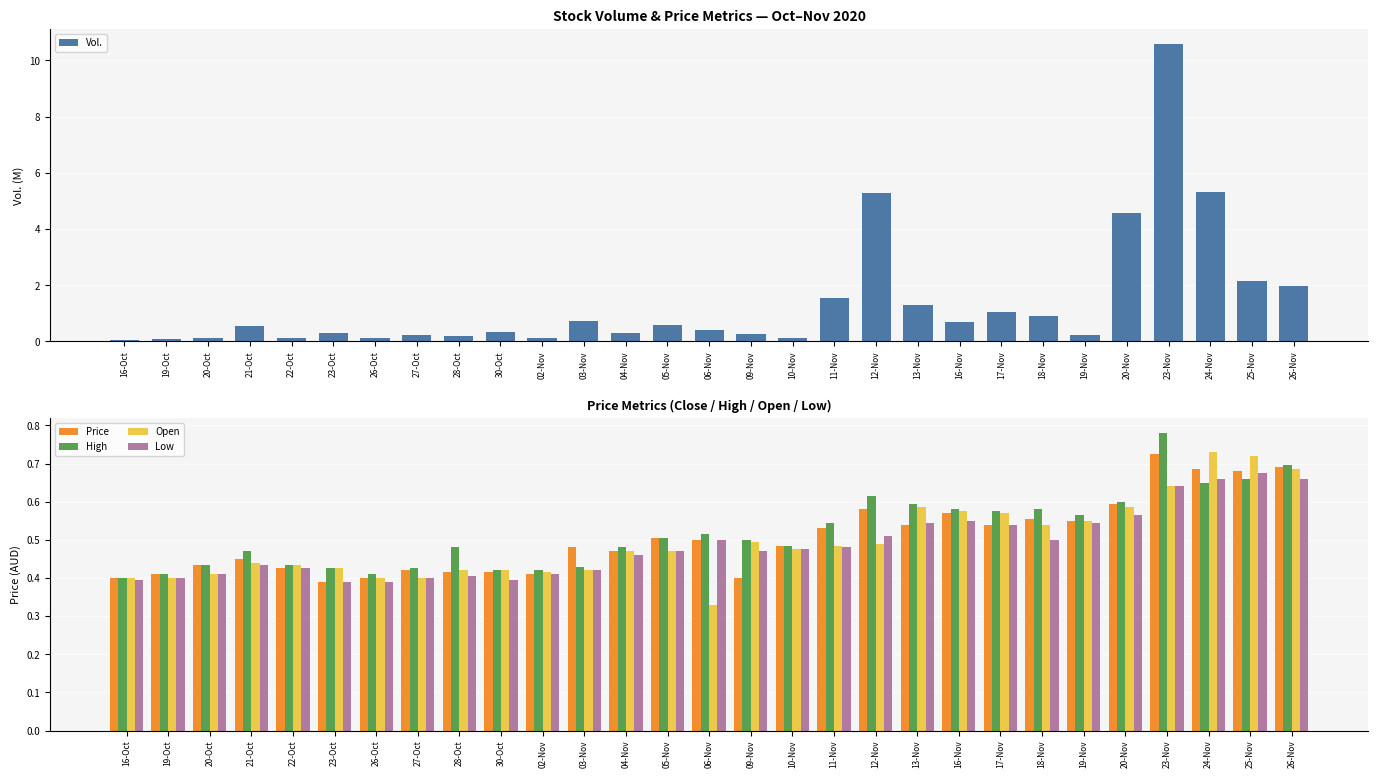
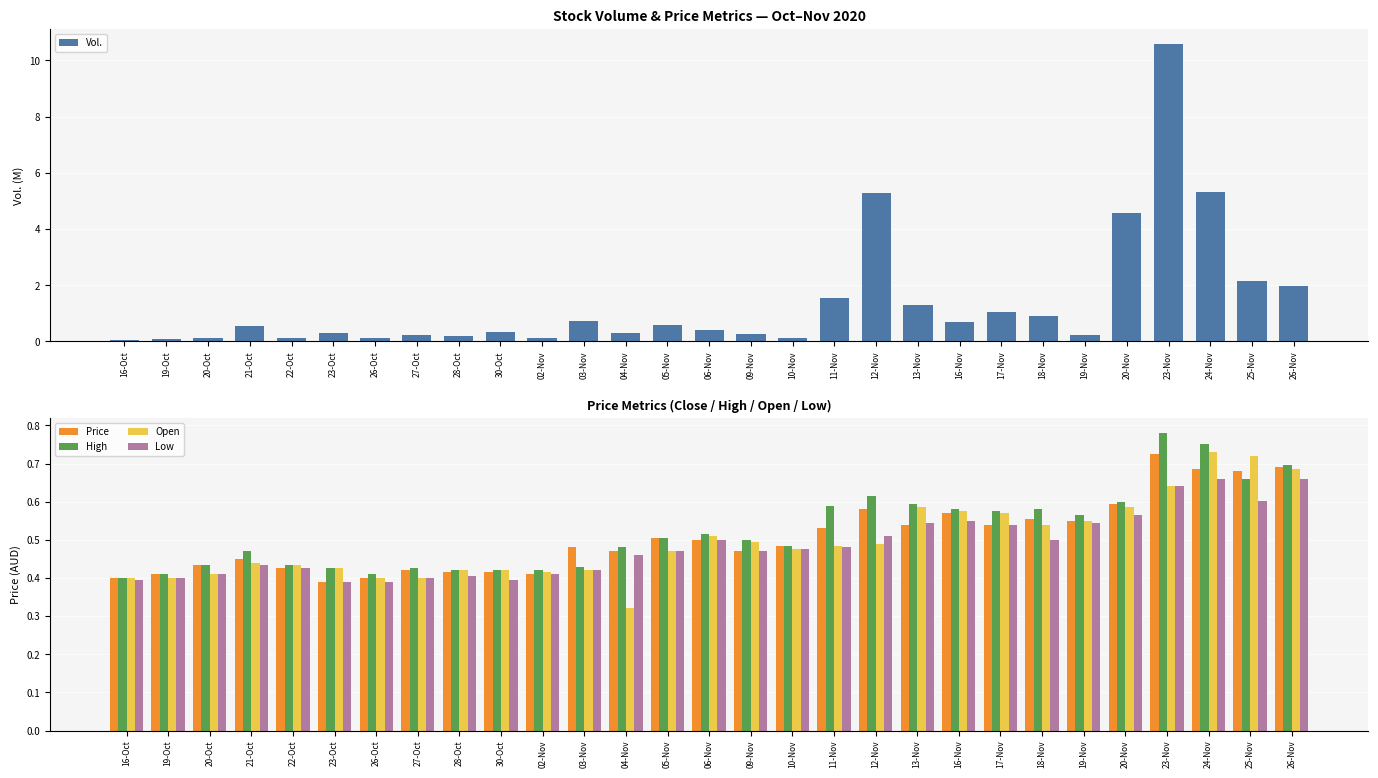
  {
    "Stock Volume & Price Metrics — Oct–Nov 2020": {
      "19-Oct": 0.1,
      "20-Oct": 0.1,
      "21-Oct": 0.5,
      "22-Oct": 0.1,
      "23-Oct": 0.3,
      "26-Oct": 0.1,
      "27-Oct": 0.2,
      "28-Oct": 0.2,
      "30-Oct": 0.3,
      "02-Nov": 0.1,
      "03-Nov": 0.7,
      "04-Nov": 0.3,
      "05-Nov": 0.6,
      "06-Nov": 0.4,
      "09-Nov": 0.3,
      "10-Nov": 0.1,
      "11-Nov": 1.6,
      "12-Nov": 5.3,
      "13-Nov": 1.3,
      "16-Nov": 0.7,
      "17-Nov": 1.0,
      "18-Nov": 0.9,
      "19-Nov": 0.2,
      "20-Nov": 4.6,
      "23-Nov": 10.6,
      "24-Nov": 5.3,
      "25-Nov": 2.2,
      "26-Nov": 2.0
    },
    "Price Metrics (Close / High / Open / Low)": {
      "Price": {
        "16-Oct": 0.40,
        "19-Oct": 0.41,
        "20-Oct": 0.44,
        "21-Oct": 0.45,
        "22-Oct": 0.43,
        "23-Oct": 0.39,
        "26-Oct": 0.40,
        "27-Oct": 0.42,
        "28-Oct": 0.42,
        "30-Oct": 0.42,
        "02-Nov": 0.41,
        "03-Nov": 0.48,
        "04-Nov": 0.47,
        "05-Nov": 0.51,
        "06-Nov": 0.50,
-       "09-Nov": 0.40,
+       "09-Nov": 0.47,
        "10-Nov": 0.49,
        "11-Nov": 0.53,
        "12-Nov": 0.58,
        "13-Nov": 0.54,
        "16-Nov": 0.57,
        "17-Nov": 0.54,
        "18-Nov": 0.56,
        "19-Nov": 0.55,
        "20-Nov": 0.60,
        "23-Nov": 0.73,
        "24-Nov": 0.69,
        "25-Nov": 0.68,
        "26-Nov": 0.69
      },
      "High": {
        "16-Oct": 0.40,
        "19-Oct": 0.41,
        "20-Oct": 0.44,
        "21-Oct": 0.47,
        "22-Oct": 0.44,
        "23-Oct": 0.43,
        "26-Oct": 0.41,
        "27-Oct": 0.43,
-       "28-Oct": 0.48,
+       "28-Oct": 0.42,
        "30-Oct": 0.42,
        "02-Nov": 0.42,
        "03-Nov": 0.43,
        "04-Nov": 0.48,
        "05-Nov": 0.51,
        "06-Nov": 0.52,
        "09-Nov": 0.50,
        "10-Nov": 0.49,
-       "11-Nov": 0.55,
+       "11-Nov": 0.59,
        "12-Nov": 0.62,
        "13-Nov": 0.60,
        "16-Nov": 0.58,
        "17-Nov": 0.58,
        "18-Nov": 0.58,
        "19-Nov": 0.57,
        "20-Nov": 0.60,
        "23-Nov": 0.78,
-       "24-Nov": 0.65,
+       "24-Nov": 0.75,
        "25-Nov": 0.66,
        "26-Nov": 0.70
      },
      "Open": {
        "16-Oct": 0.40,
        "19-Oct": 0.40,
        "20-Oct": 0.41,
        "21-Oct": 0.44,
        "22-Oct": 0.44,
        "23-Oct": 0.43,
        "26-Oct": 0.40,
        "27-Oct": 0.40,
        "28-Oct": 0.42,
        "30-Oct": 0.42,
        "02-Nov": 0.42,
        "03-Nov": 0.42,
-       "04-Nov": 0.47,
+       "04-Nov": 0.32,
        "05-Nov": 0.47,
-       "06-Nov": 0.33,
+       "06-Nov": 0.51,
        "09-Nov": 0.50,
        "10-Nov": 0.48,
        "11-Nov": 0.49,
        "12-Nov": 0.49,
        "13-Nov": 0.59,
        "16-Nov": 0.58,
        "17-Nov": 0.57,
        "18-Nov": 0.54,
        "19-Nov": 0.55,
        "20-Nov": 0.59,
        "23-Nov": 0.64,
        "24-Nov": 0.73,
        "25-Nov": 0.72,
        "26-Nov": 0.69
      },
      "Low": {
        "16-Oct": 0.40,
        "19-Oct": 0.40,
        "20-Oct": 0.41,
        "21-Oct": 0.44,
        "22-Oct": 0.43,
        "23-Oct": 0.39,
        "26-Oct": 0.39,
        "27-Oct": 0.40,
        "28-Oct": 0.41,
        "30-Oct": 0.40,
        "02-Nov": 0.41,
        "03-Nov": 0.42,
        "04-Nov": 0.46,
        "05-Nov": 0.47,
        "06-Nov": 0.50,
        "09-Nov": 0.47,
        "10-Nov": 0.48,
        "11-Nov": 0.48,
        "12-Nov": 0.51,
        "13-Nov": 0.55,
        "16-Nov": 0.55,
        "17-Nov": 0.54,
        "18-Nov": 0.50,
        "19-Nov": 0.55,
        "20-Nov": 0.57,
        "23-Nov": 0.64,
        "24-Nov": 0.66,
-       "25-Nov": 0.68,
+       "25-Nov": 0.60,
        "26-Nov": 0.66
      }
    }
  }
